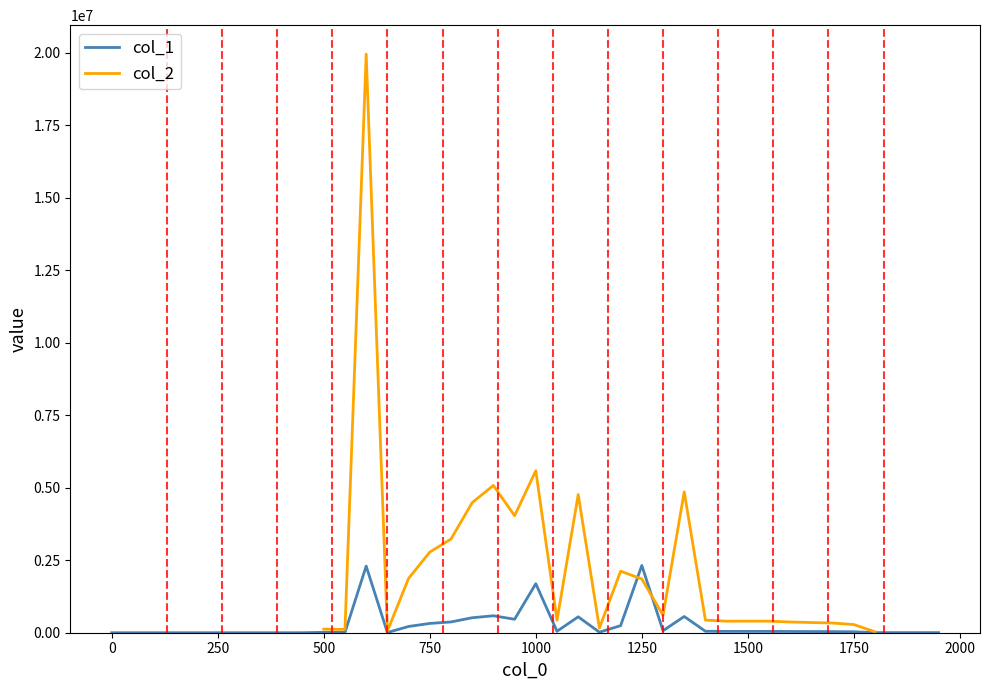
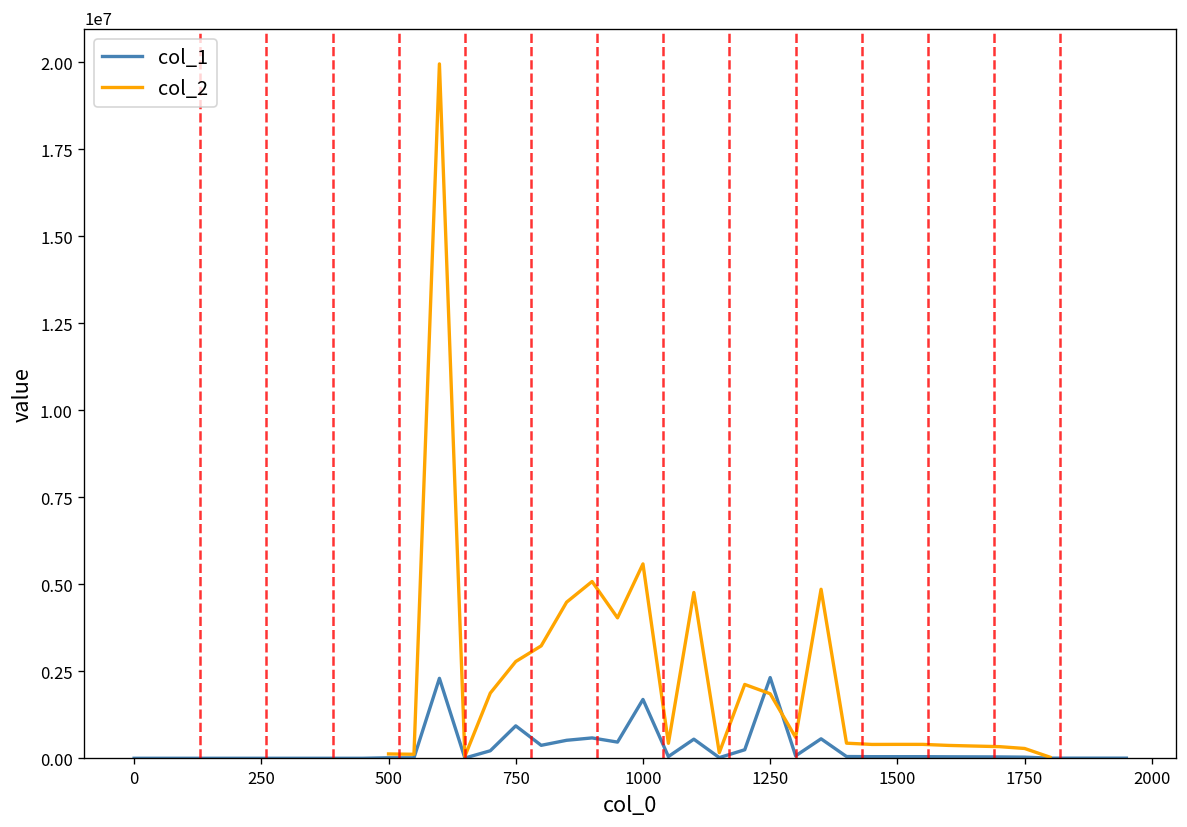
  {
    "col_1": {
      "0": 0,
      "250": 0,
      "500": 0,
-     "750": 300000,
+     "750": 900000,
      "1000": 1700000,
      "1250": 2300000,
      "1500": 0,
      "1750": 0
    },
    "col_2": {
      "500": 100000,
      "750": 2800000,
      "1000": 5600000,
      "1250": 1900000,
      "1500": 400000,
      "1750": 300000
    }
  }
